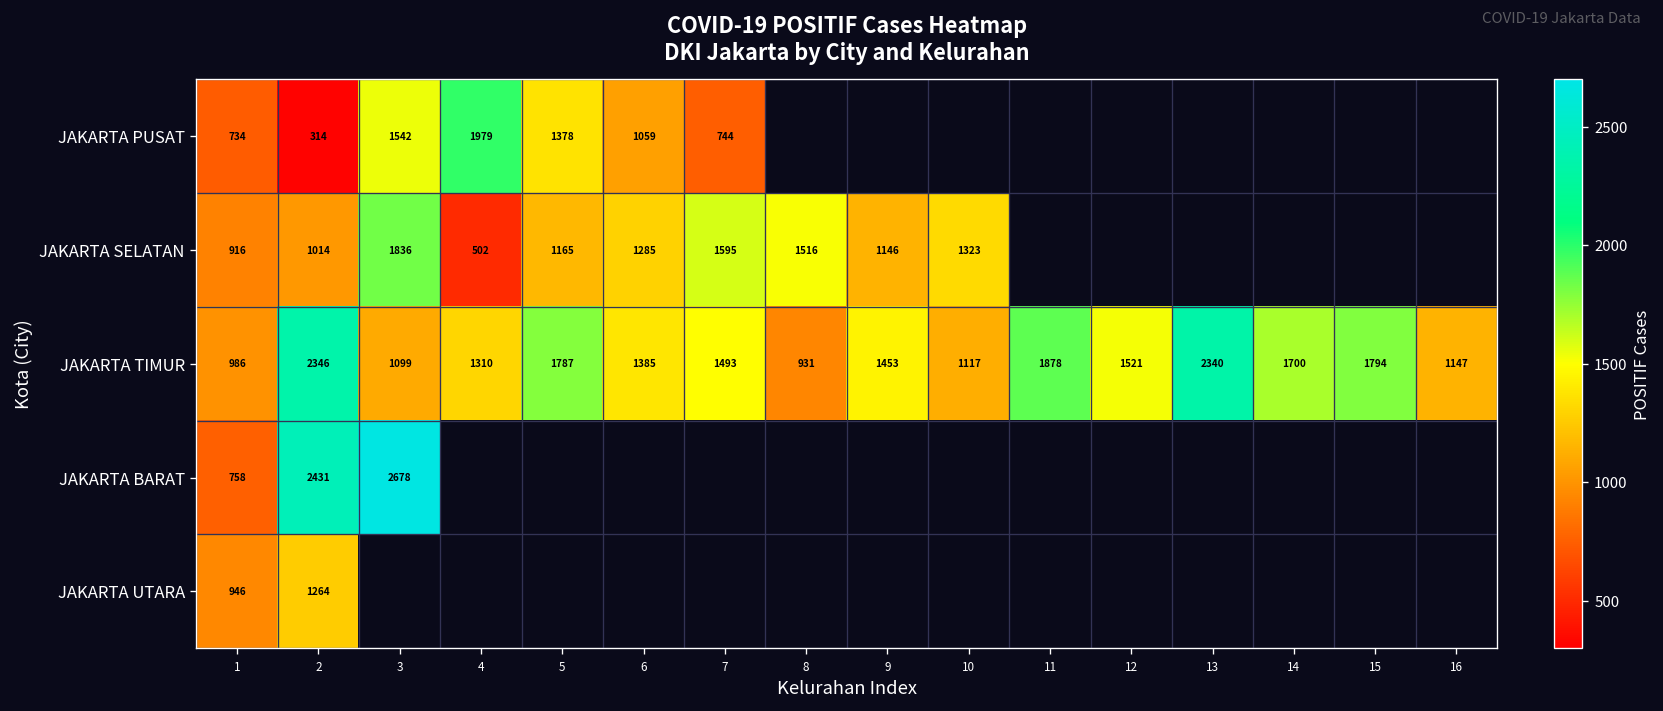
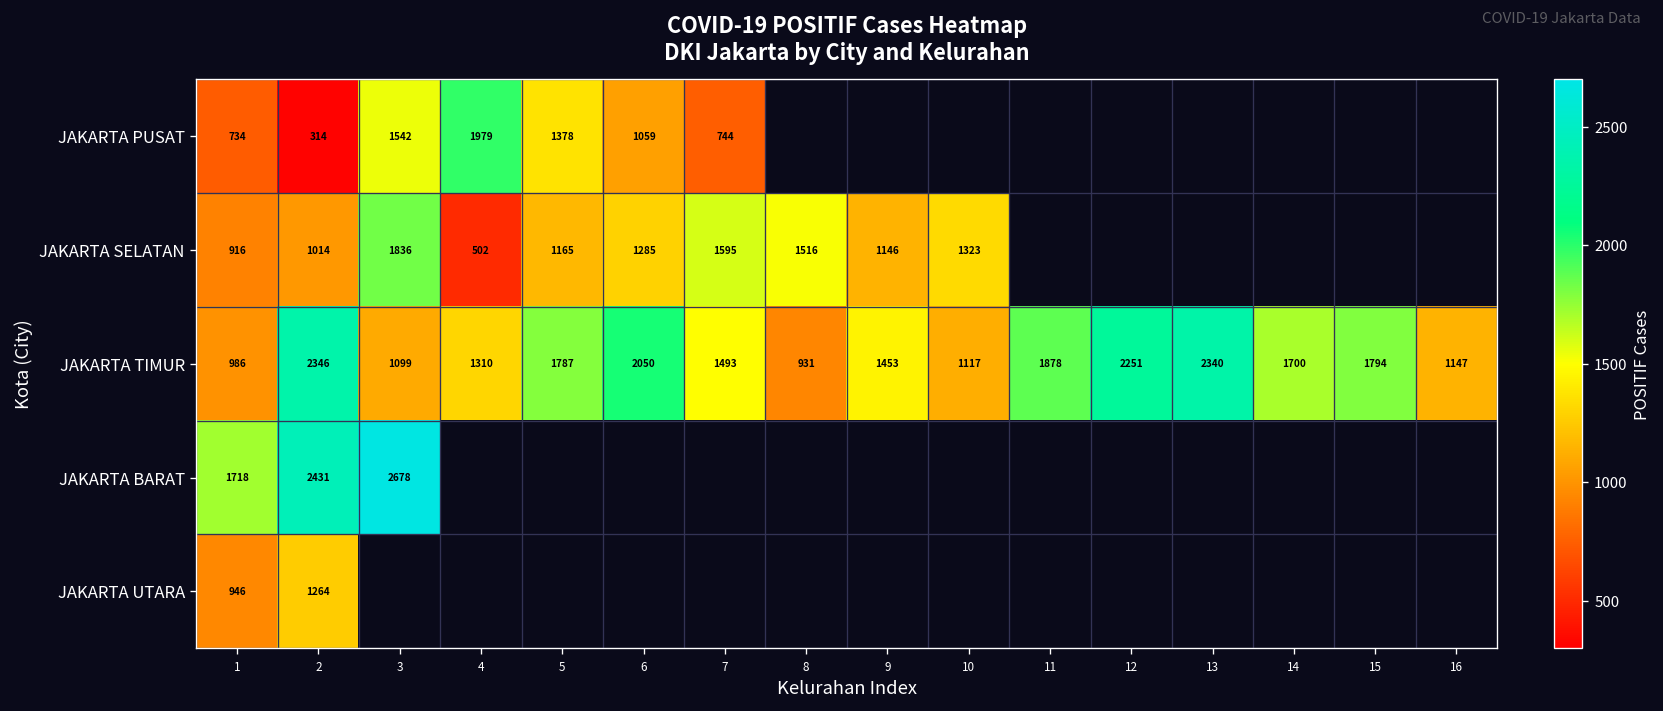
  {
    "JAKARTA PUSAT": {
      "1": 734,
      "2": 314,
      "3": 1542,
      "4": 1979,
      "5": 1378,
      "6": 1059,
      "7": 744
    },
    "JAKARTA SELATAN": {
      "1": 916,
      "2": 1014,
      "3": 1836,
      "4": 502,
      "5": 1165,
      "6": 1285,
      "7": 1595,
      "8": 1516,
      "9": 1146,
      "10": 1323
    },
    "JAKARTA TIMUR": {
      "1": 986,
      "2": 2346,
      "3": 1099,
      "4": 1310,
      "5": 1787,
-     "6": 1385,
+     "6": 2050,
      "7": 1493,
      "8": 931,
      "9": 1453,
      "10": 1117,
      "11": 1878,
-     "12": 1521,
+     "12": 2251,
      "13": 2340,
      "14": 1700,
      "15": 1794,
      "16": 1147
    },
    "JAKARTA BARAT": {
-     "1": 758,
+     "1": 1718,
      "2": 2431,
      "3": 2678
    },
    "JAKARTA UTARA": {
      "1": 946,
      "2": 1264
    }
  }
